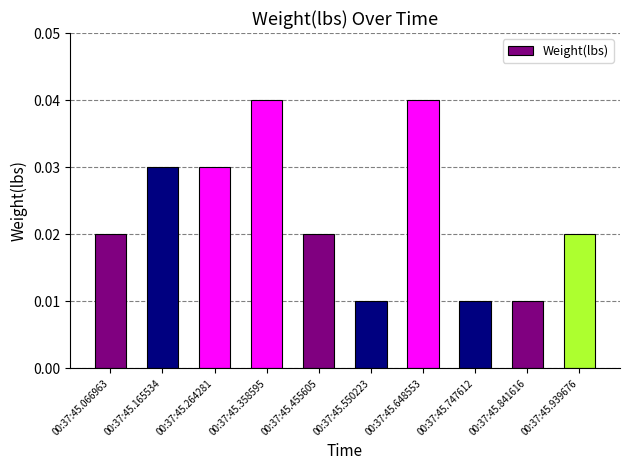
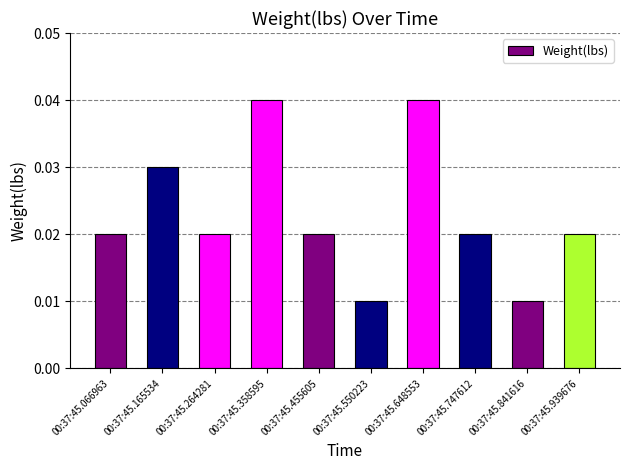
  {
    "00:37:45.066963": 0.02,
    "00:37:45.165534": 0.03,
-   "00:37:45.264281": 0.03,
+   "00:37:45.264281": 0.02,
    "00:37:45.358595": 0.04,
    "00:37:45.455605": 0.02,
    "00:37:45.550223": 0.01,
    "00:37:45.648553": 0.04,
-   "00:37:45.747612": 0.01,
+   "00:37:45.747612": 0.02,
    "00:37:45.841616": 0.01,
    "00:37:45.939676": 0.02
  }
